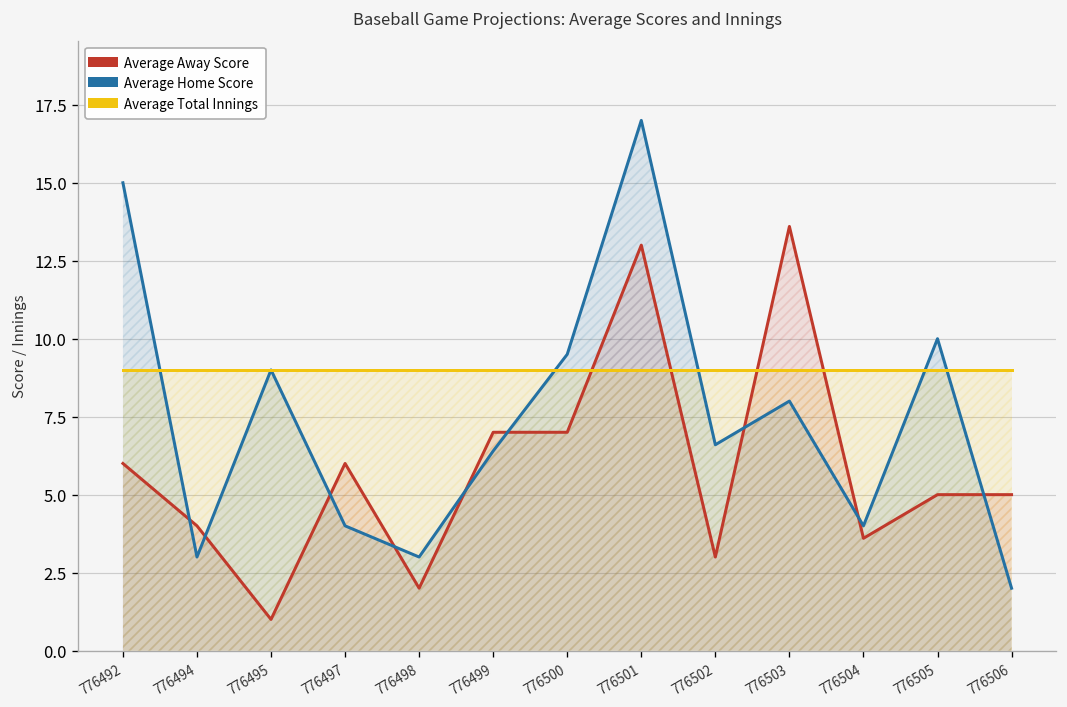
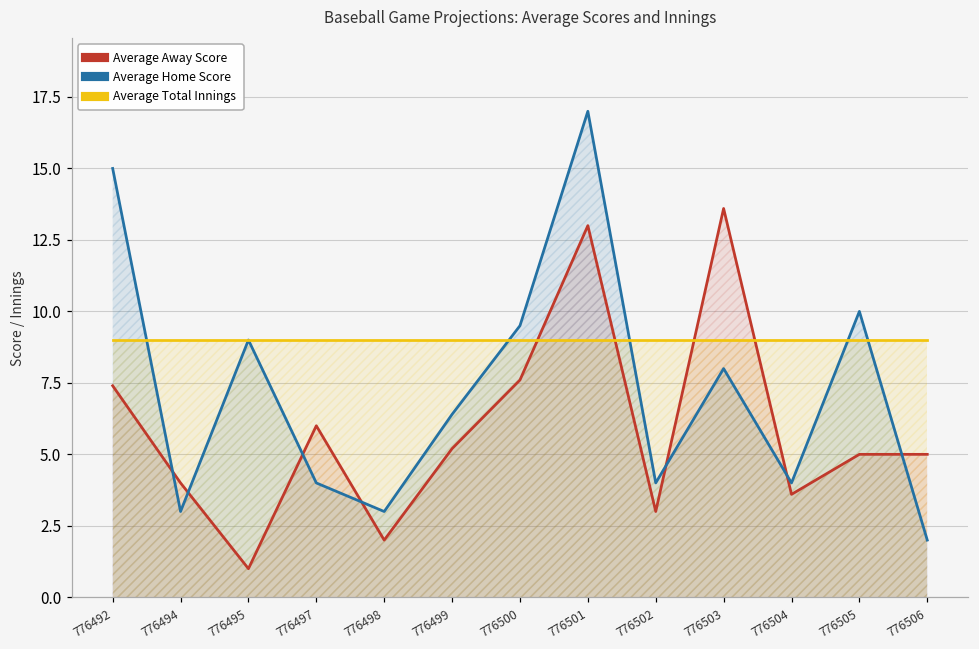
  {
    "Average Away Score": {
-     "776492": 6.0,
+     "776492": 7.4,
      "776494": 4.0,
      "776495": 1.0,
      "776497": 6.0,
      "776498": 2.0,
-     "776499": 7.0,
-     "776500": 7.0,
+     "776499": 5.2,
+     "776500": 7.6,
      "776501": 13.0,
      "776502": 3.0,
      "776503": 13.6,
      "776504": 3.6,
      "776505": 5.0,
      "776506": 5.0
    },
    "Average Home Score": {
      "776492": 15.0,
      "776494": 3.0,
      "776497": 4.0,
      "776498": 3.0,
      "776499": 6.4,
      "776500": 9.5,
      "776501": 17.0,
-     "776502": 6.6,
+     "776502": 4.0,
      "776503": 8.0,
      "776504": 4.0,
      "776505": 10.0,
      "776506": 2.0
    },
    "Average Total Innings": {
      "776492": 9.0,
      "776494": 9.0,
      "776497": 9.0,
      "776498": 9.0,
      "776499": 9.0,
      "776500": 9.0,
      "776501": 9.0,
      "776502": 9.0,
      "776503": 9.0,
      "776504": 9.0,
      "776505": 9.0,
      "776506": 9.0
    }
  }
